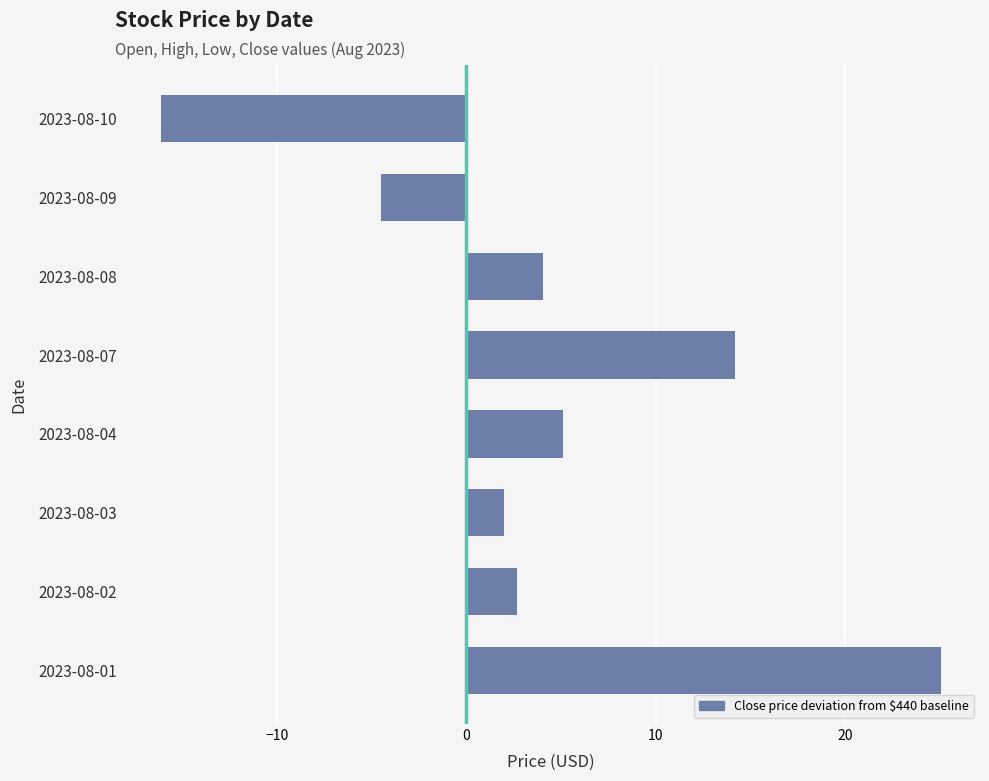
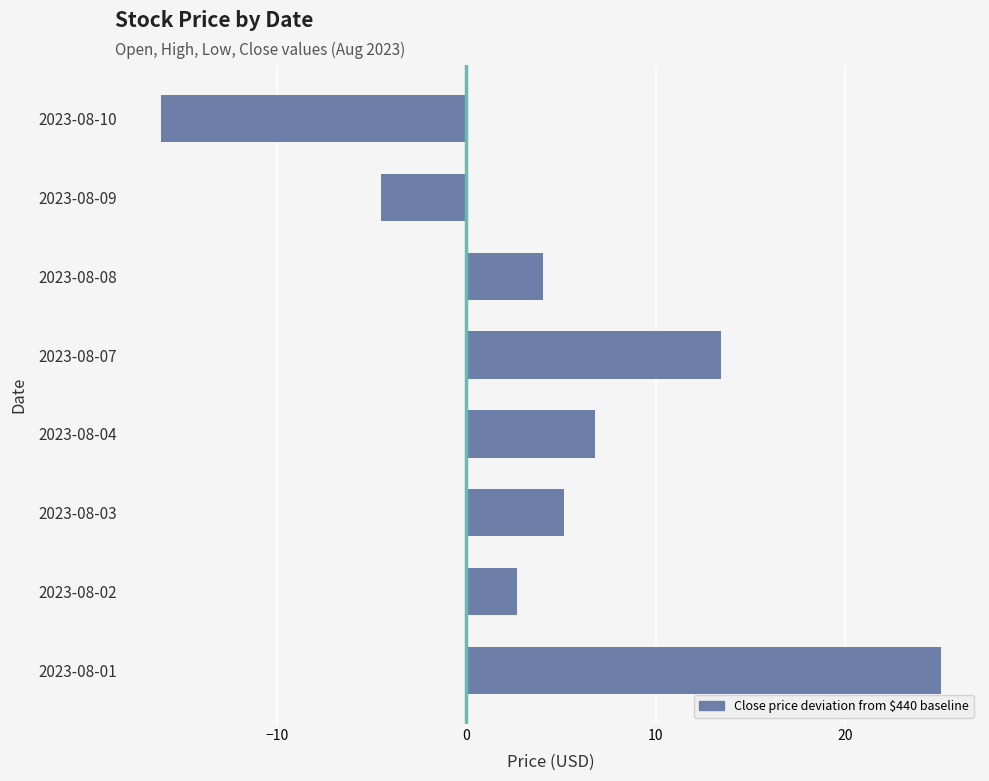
  {
    "2023-08-10": -16.1,
    "2023-08-09": -4.5,
    "2023-08-08": 4.1,
-   "2023-08-07": 14.2,
-   "2023-08-04": 5.1,
-   "2023-08-03": 2.0,
+   "2023-08-07": 13.5,
+   "2023-08-04": 6.8,
+   "2023-08-03": 5.1,
    "2023-08-02": 2.7,
    "2023-08-01": 25.1
  }
